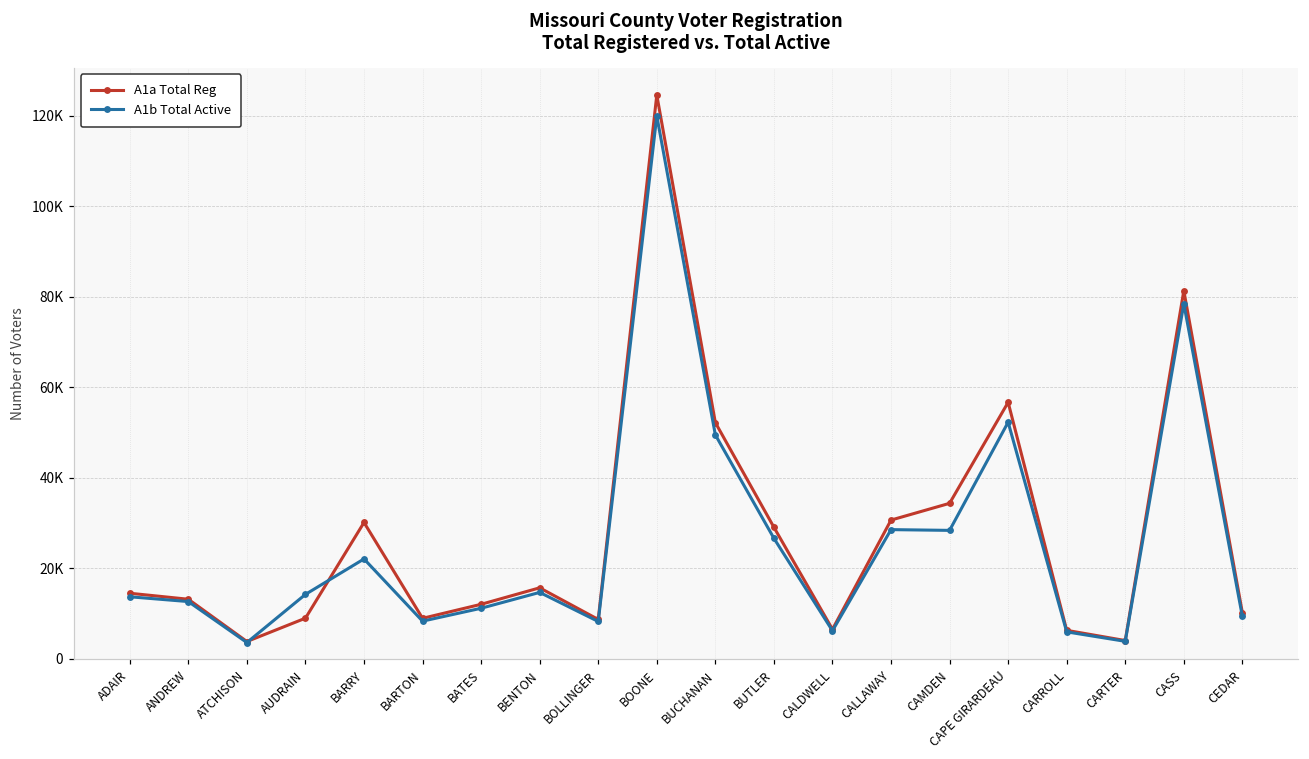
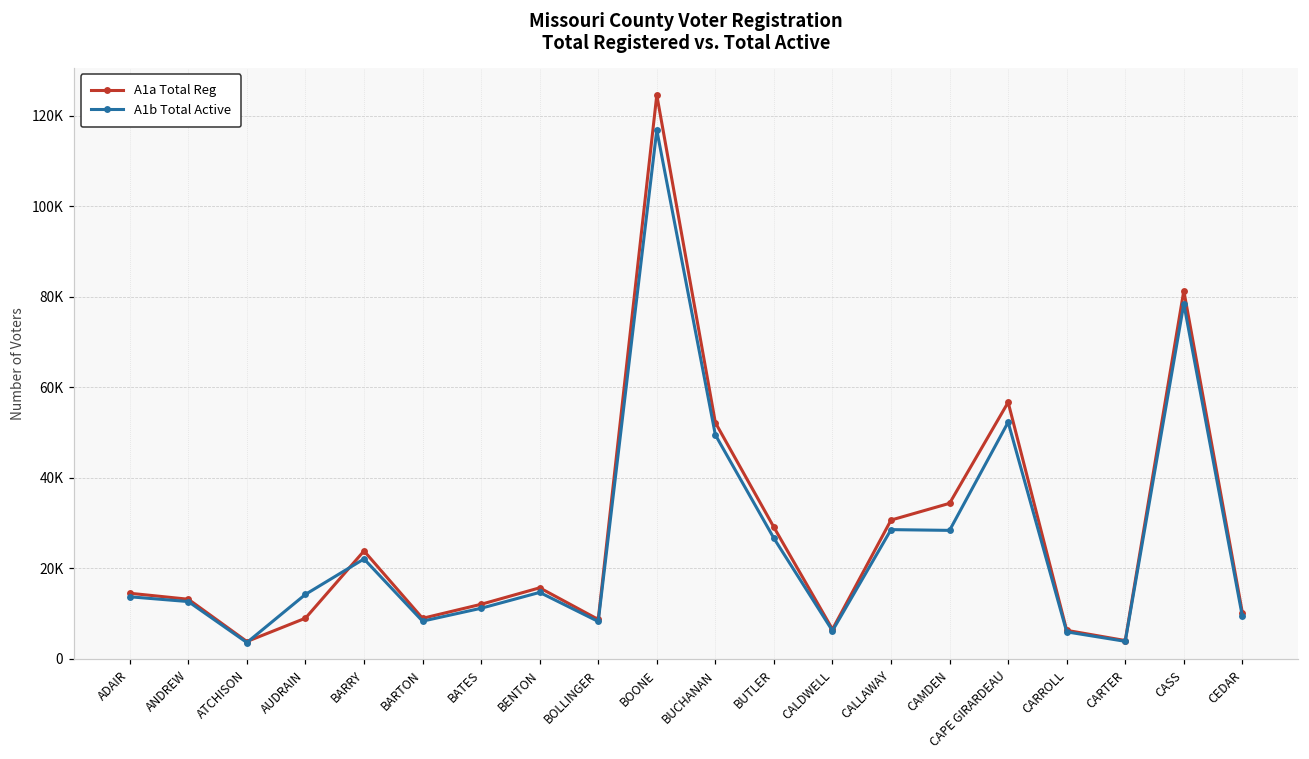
  {
    "A1a Total Reg": {
      "ADAIR": 15000,
      "AUDRAIN": 9000,
-     "BARRY": 30000,
+     "BARRY": 24000,
      "BARTON": 9000,
      "BATES": 12000,
      "BENTON": 16000,
      "BOONE": 125000,
      "BUCHANAN": 52000,
      "BUTLER": 29000,
      "CALLAWAY": 31000,
      "CAMDEN": 34000,
      "CAPE GIRARDEAU": 57000,
      "CASS": 81000,
      "CEDAR": 10000
    },
    "A1b Total Active": {
      "ADAIR": 14000,
      "AUDRAIN": 14000,
      "BARRY": 22000,
      "BARTON": 8000,
      "BATES": 11000,
      "BENTON": 15000,
-     "BOONE": 120000,
+     "BOONE": 117000,
      "BUCHANAN": 49000,
      "BUTLER": 27000,
      "CALLAWAY": 29000,
      "CAMDEN": 28000,
      "CAPE GIRARDEAU": 52000,
      "CASS": 78000,
      "CEDAR": 9000
    }
  }
